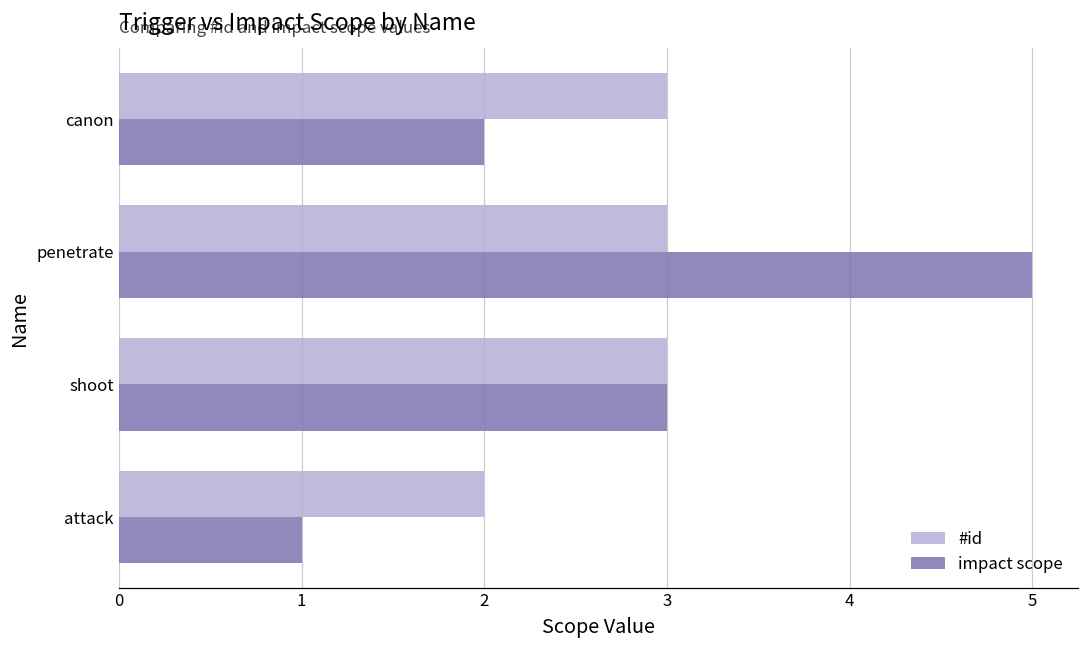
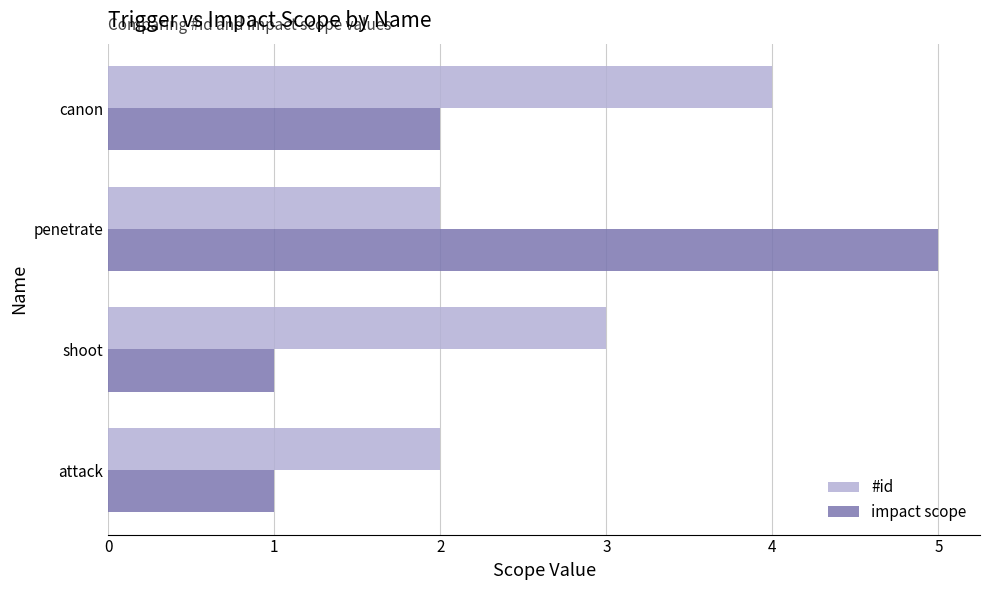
  {
    "#id": {
-     "canon": 3,
-     "penetrate": 3,
+     "canon": 4,
+     "penetrate": 2,
      "shoot": 3,
      "attack": 2
    },
    "impact scope": {
      "canon": 2,
      "penetrate": 5,
-     "shoot": 3,
+     "shoot": 1,
      "attack": 1
    }
  }
